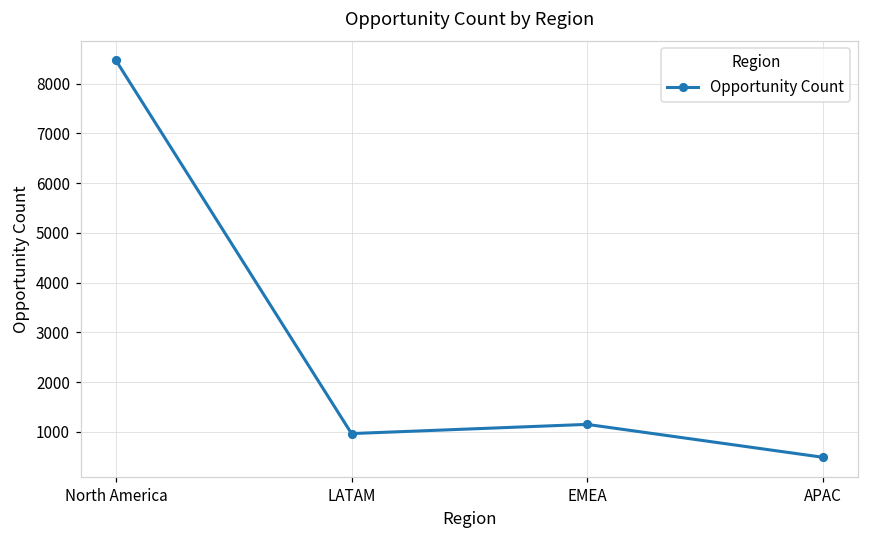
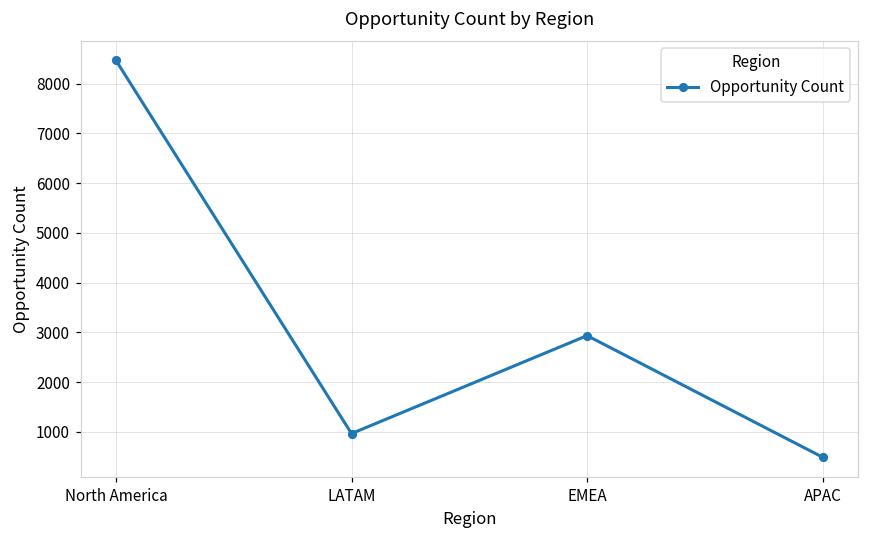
  {
    "North America": 8500,
    "LATAM": 1000,
-   "EMEA": 1100,
+   "EMEA": 2900,
    "APAC": 500
  }
